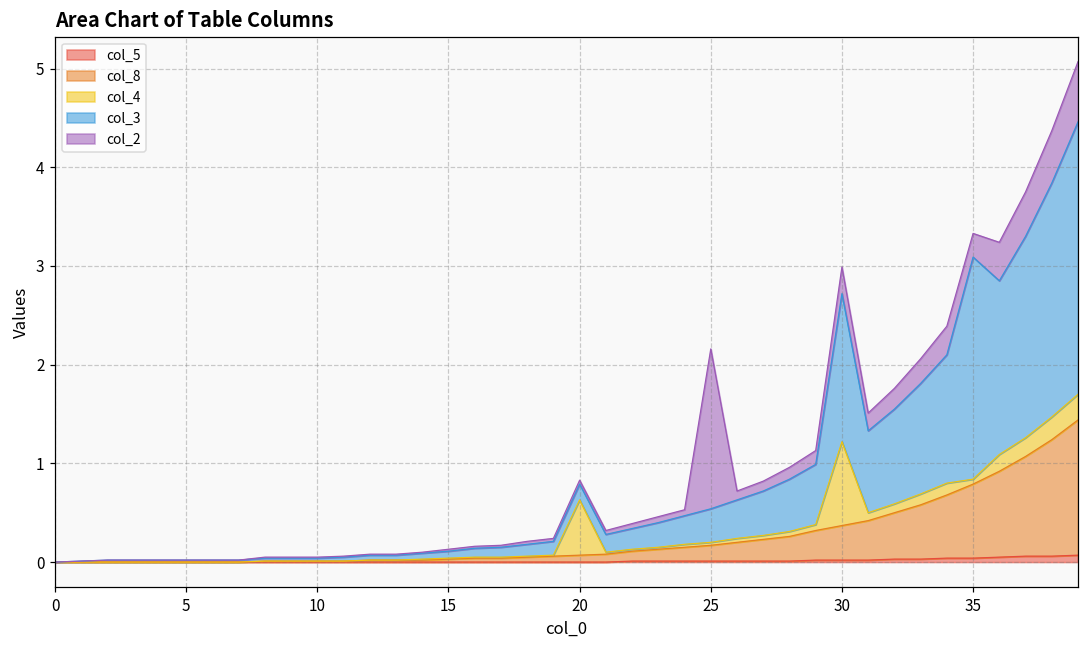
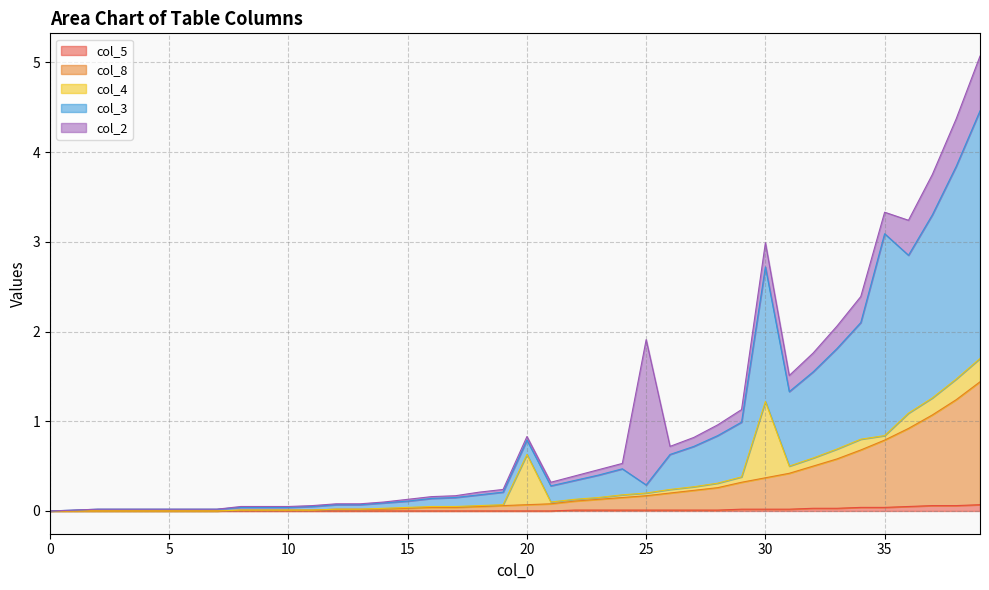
  {
    "col_4": {
      "20": 0.6,
      "25": 0.0,
      "30": 0.9,
      "35": 0.1
    },
    "col_3": {
      "20": 0.2,
-     "25": 0.3,
+     "25": 0.1,
      "30": 1.5,
      "35": 2.3
    },
    "col_2": {
      "20": 0.0,
      "25": 1.6,
      "30": 0.3,
      "35": 0.2
    }
  }
